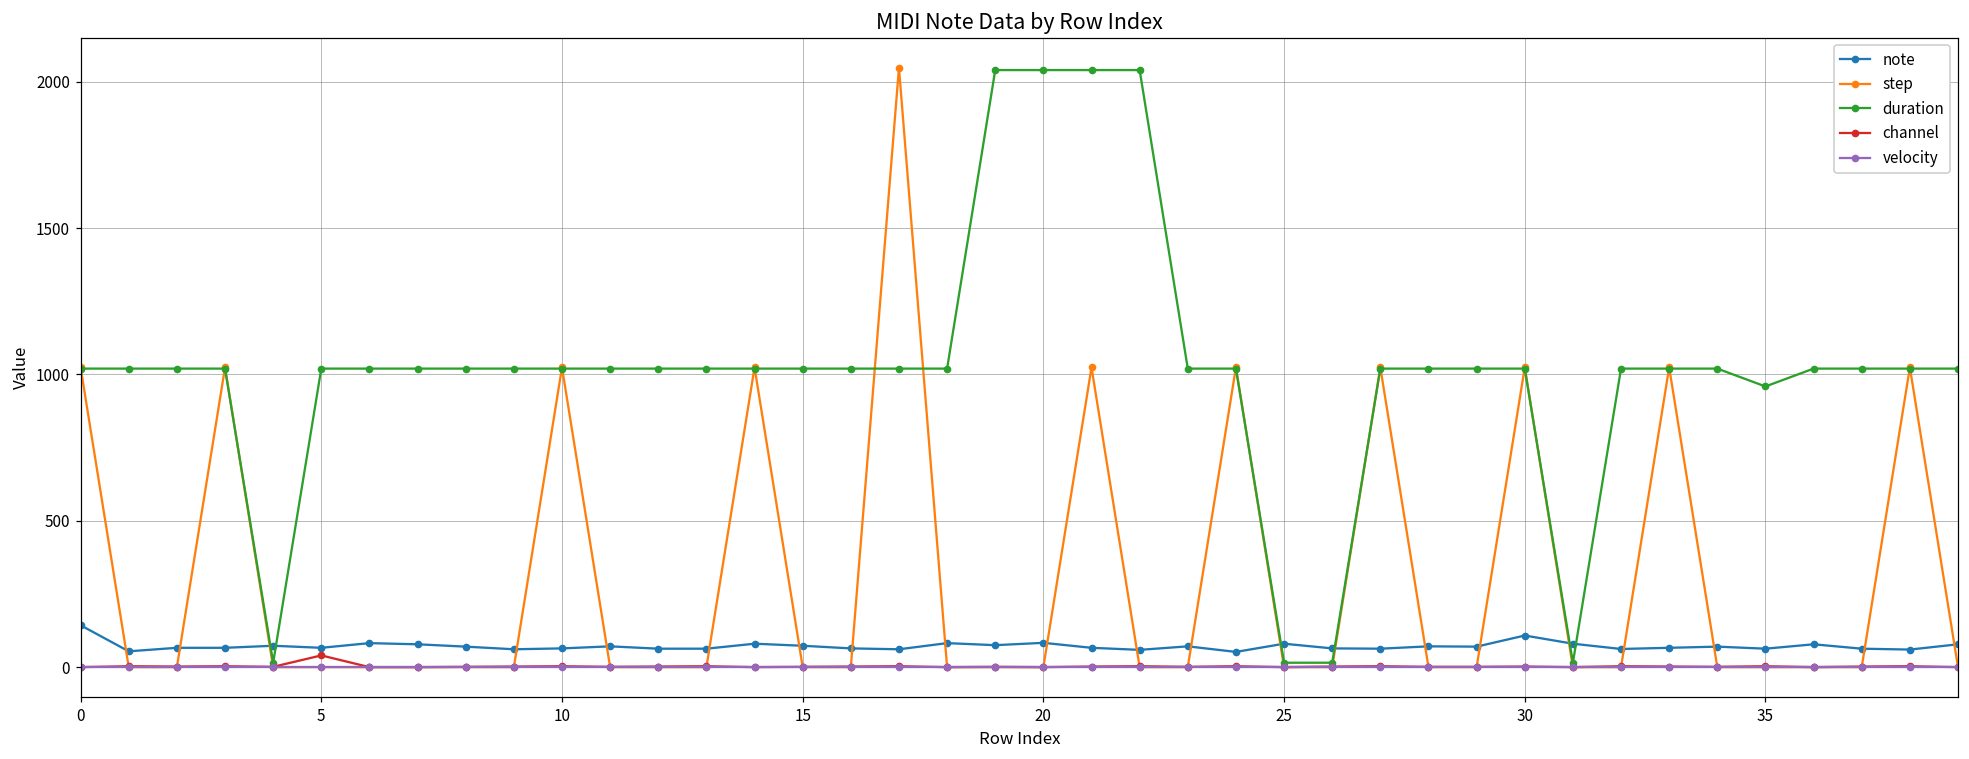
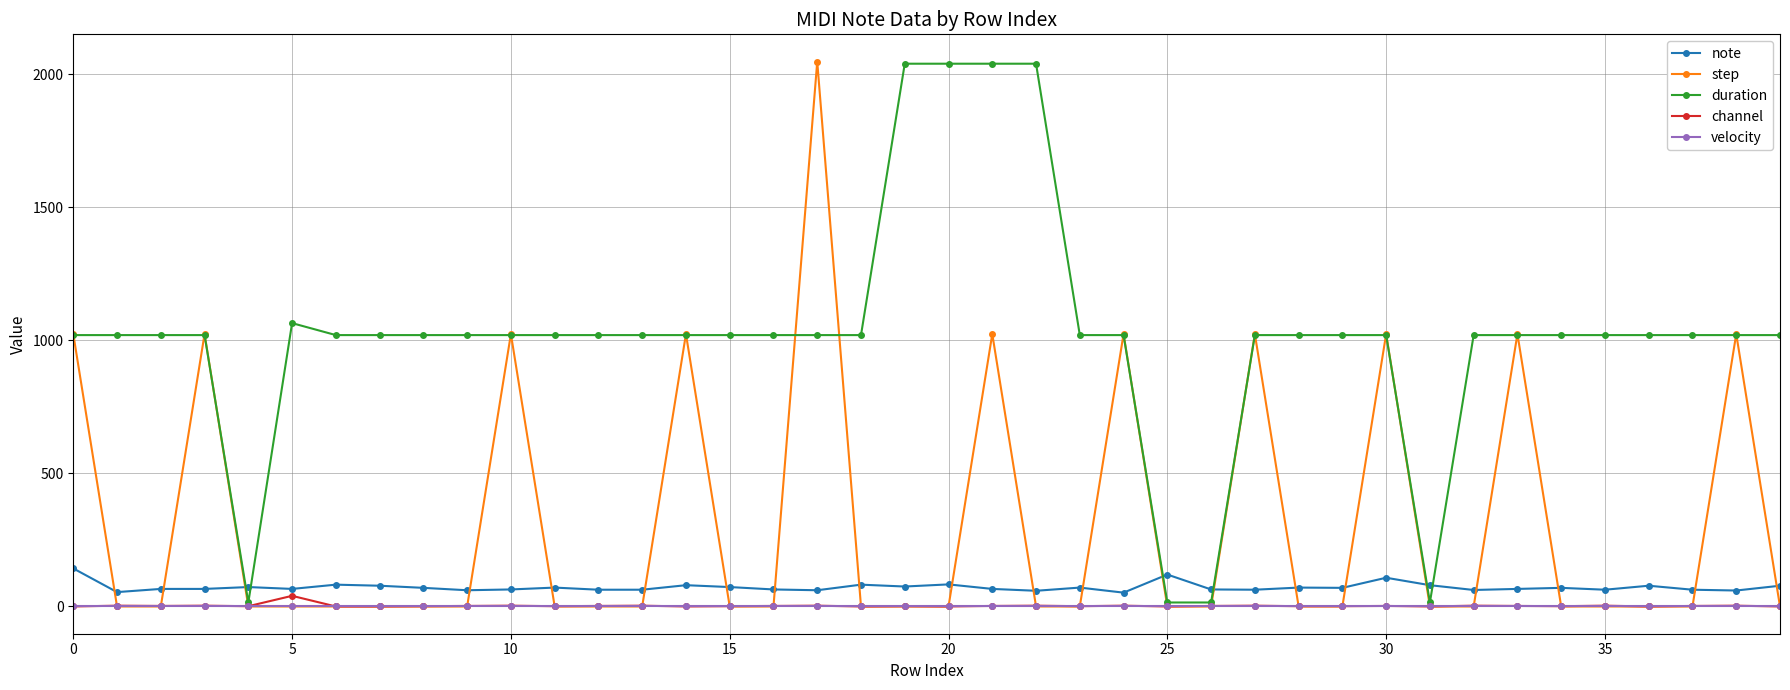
  {
    "note": {
      "0": 140,
      "5": 70,
      "10": 60,
      "15": 70,
      "20": 80,
-     "25": 80,
+     "25": 120,
      "30": 110,
      "35": 60
    },
    "duration": {
-     "5": 1020,
+     "5": 1070,
      "15": 1020,
      "20": 2040,
      "25": 20,
-     "35": 960
+     "35": 1020
    },
    "channel": {
      "5": 40
    }
  }
